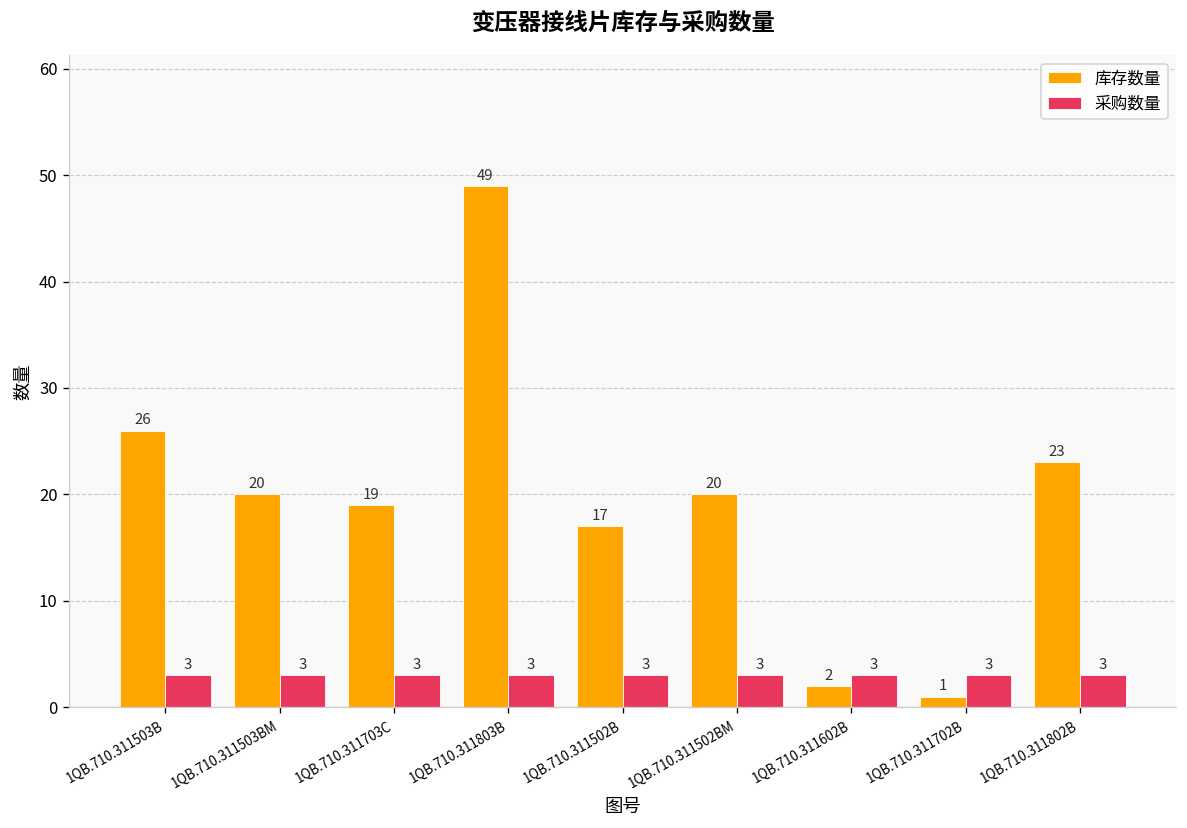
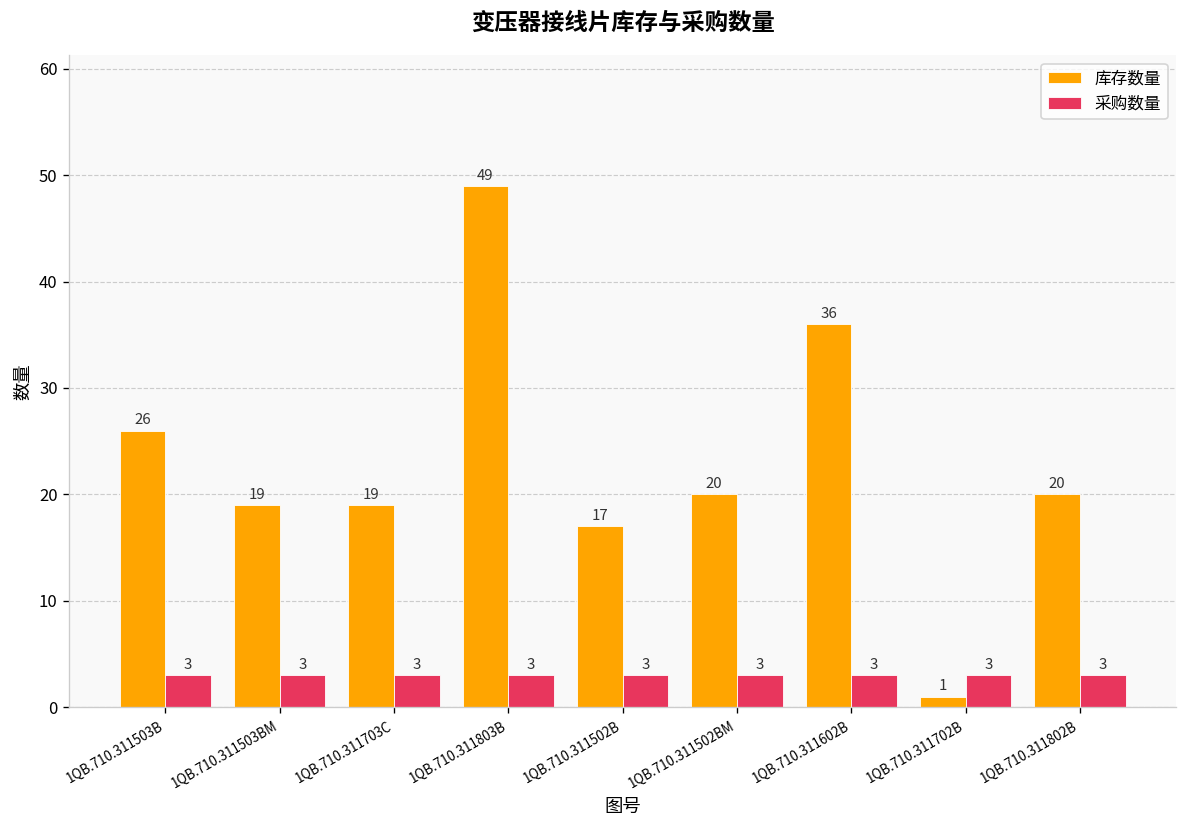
  {
    "库存数量": {
      "1QB.710.311503B": 26,
-     "1QB.710.311503BM": 20,
+     "1QB.710.311503BM": 19,
      "1QB.710.311703C": 19,
      "1QB.710.311803B": 49,
      "1QB.710.311502B": 17,
      "1QB.710.311502BM": 20,
-     "1QB.710.311602B": 2,
+     "1QB.710.311602B": 36,
      "1QB.710.311702B": 1,
-     "1QB.710.311802B": 23
+     "1QB.710.311802B": 20
    },
    "采购数量": {
      "1QB.710.311503B": 3,
      "1QB.710.311503BM": 3,
      "1QB.710.311703C": 3,
      "1QB.710.311803B": 3,
      "1QB.710.311502B": 3,
      "1QB.710.311502BM": 3,
      "1QB.710.311602B": 3,
      "1QB.710.311702B": 3,
      "1QB.710.311802B": 3
    }
  }
